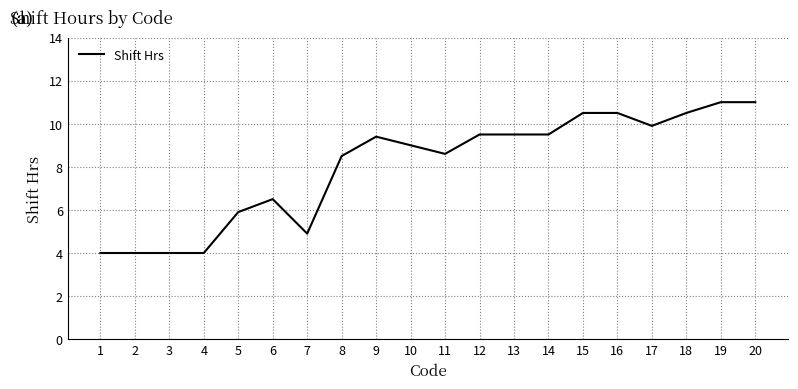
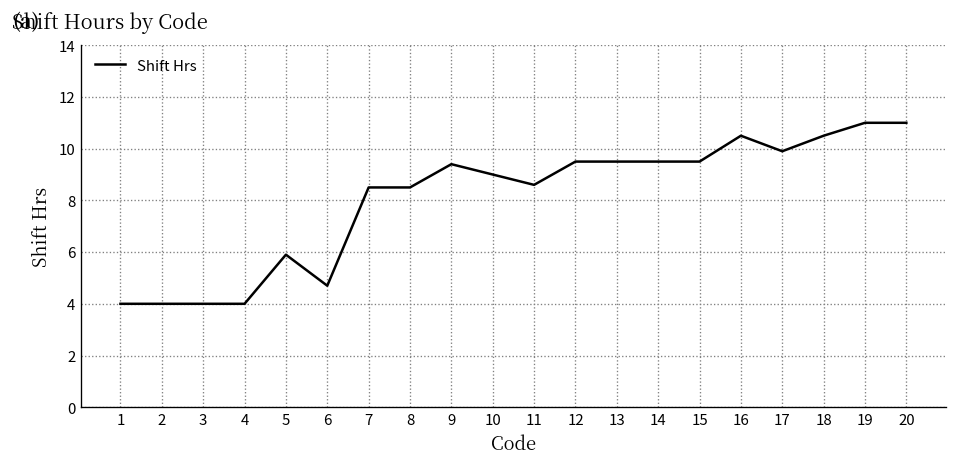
  {
    "1": 4.0,
    "2": 4.0,
    "3": 4.0,
    "4": 4.0,
    "5": 5.9,
-   "6": 6.5,
-   "7": 4.9,
+   "6": 4.7,
+   "7": 8.5,
    "8": 8.5,
    "9": 9.4,
    "10": 9.0,
    "11": 8.6,
    "12": 9.5,
    "13": 9.5,
    "14": 9.5,
-   "15": 10.5,
+   "15": 9.5,
    "16": 10.5,
    "17": 9.9,
    "18": 10.5,
    "19": 11.0,
    "20": 11.0
  }
